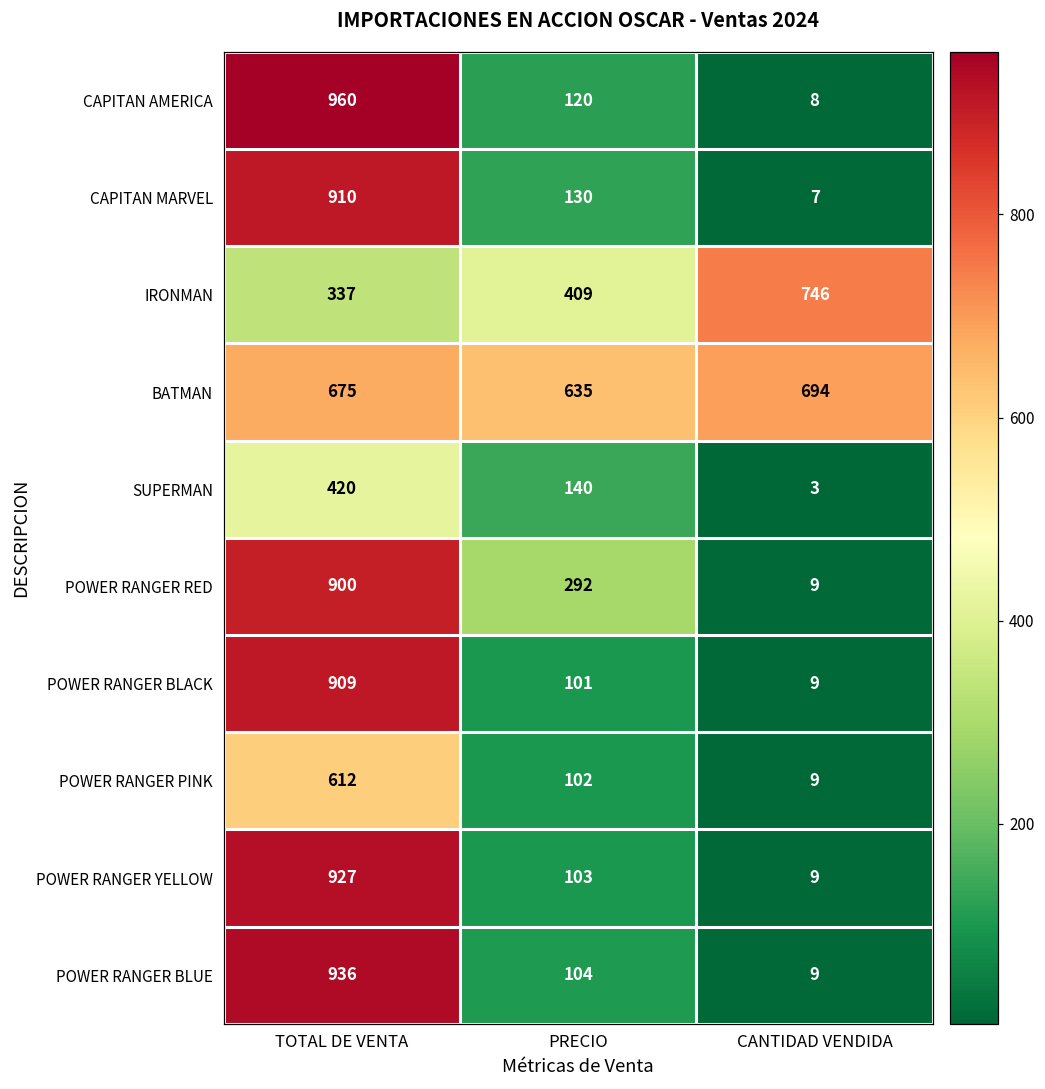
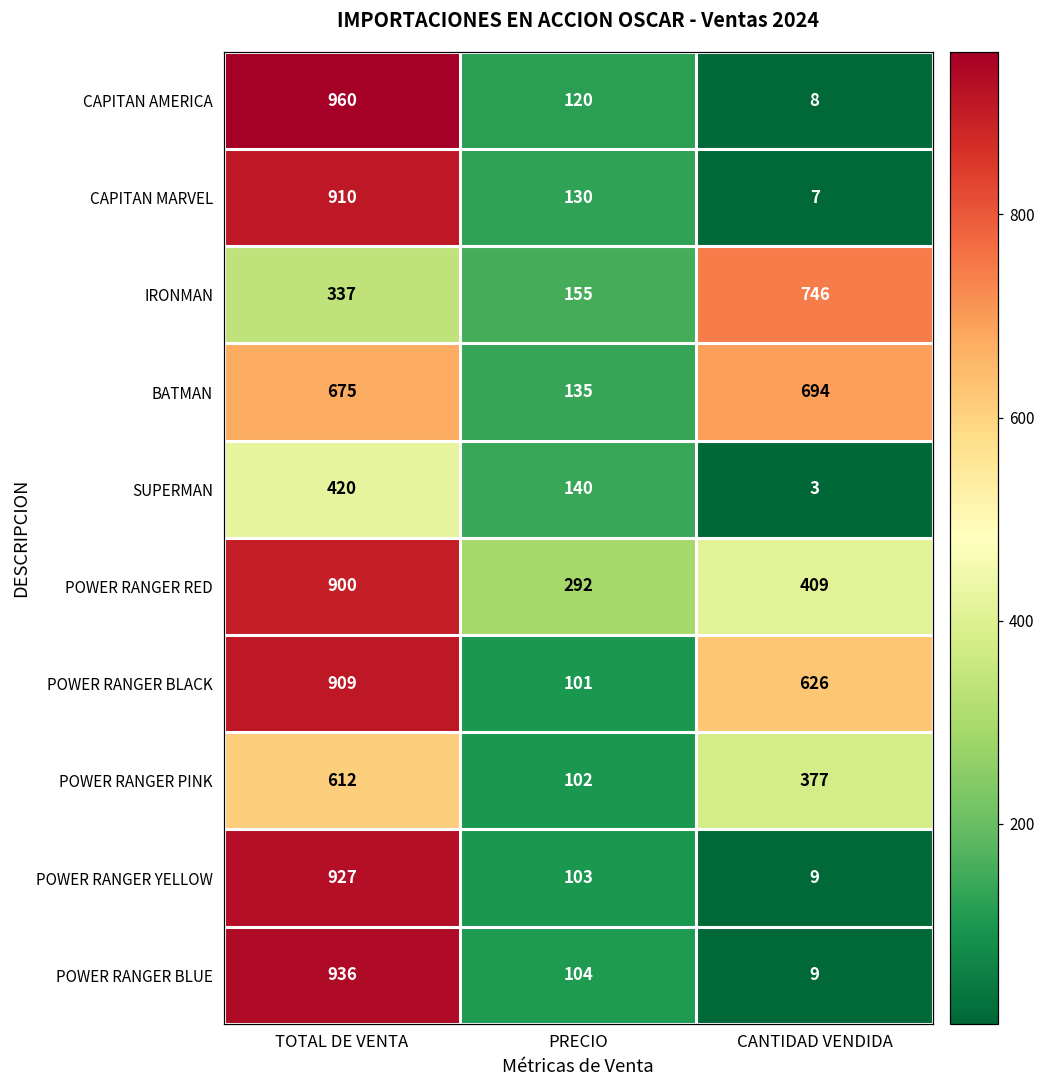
  {
    "CAPITAN AMERICA": {
      "TOTAL DE VENTA": 960,
      "PRECIO": 120,
      "CANTIDAD VENDIDA": 8
    },
    "CAPITAN MARVEL": {
      "TOTAL DE VENTA": 910,
      "PRECIO": 130,
      "CANTIDAD VENDIDA": 7
    },
    "IRONMAN": {
      "TOTAL DE VENTA": 337,
-     "PRECIO": 409,
+     "PRECIO": 155,
      "CANTIDAD VENDIDA": 746
    },
    "BATMAN": {
      "TOTAL DE VENTA": 675,
-     "PRECIO": 635,
+     "PRECIO": 135,
      "CANTIDAD VENDIDA": 694
    },
    "SUPERMAN": {
      "TOTAL DE VENTA": 420,
      "PRECIO": 140,
      "CANTIDAD VENDIDA": 3
    },
    "POWER RANGER RED": {
      "TOTAL DE VENTA": 900,
      "PRECIO": 292,
-     "CANTIDAD VENDIDA": 9
+     "CANTIDAD VENDIDA": 409
    },
    "POWER RANGER BLACK": {
      "TOTAL DE VENTA": 909,
      "PRECIO": 101,
-     "CANTIDAD VENDIDA": 9
+     "CANTIDAD VENDIDA": 626
    },
    "POWER RANGER PINK": {
      "TOTAL DE VENTA": 612,
      "PRECIO": 102,
-     "CANTIDAD VENDIDA": 9
+     "CANTIDAD VENDIDA": 377
    },
    "POWER RANGER YELLOW": {
      "TOTAL DE VENTA": 927,
      "PRECIO": 103,
      "CANTIDAD VENDIDA": 9
    },
    "POWER RANGER BLUE": {
      "TOTAL DE VENTA": 936,
      "PRECIO": 104,
      "CANTIDAD VENDIDA": 9
    }
  }
